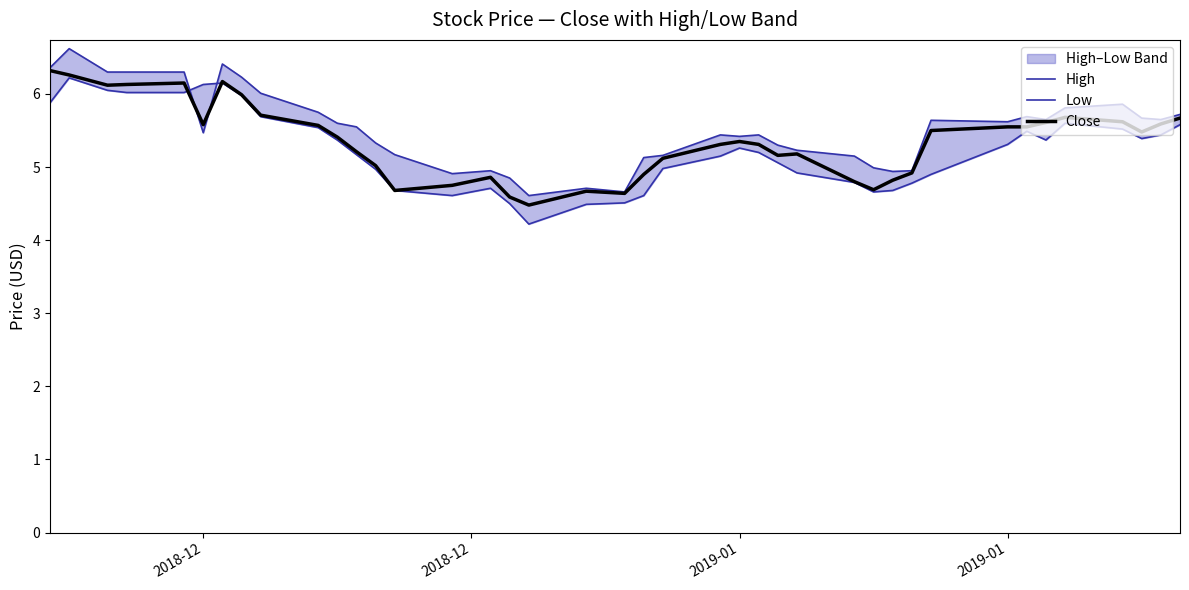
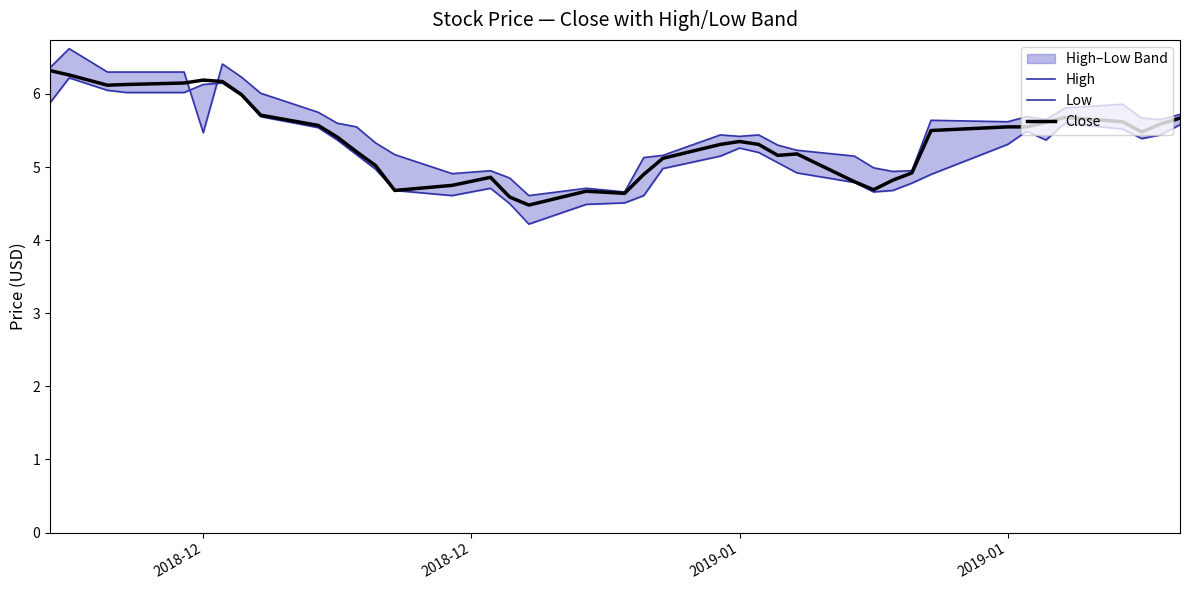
  {
    "Close": {
-     "2018-12": 5.6
+     "2018-12": 6.2
    }
  }
